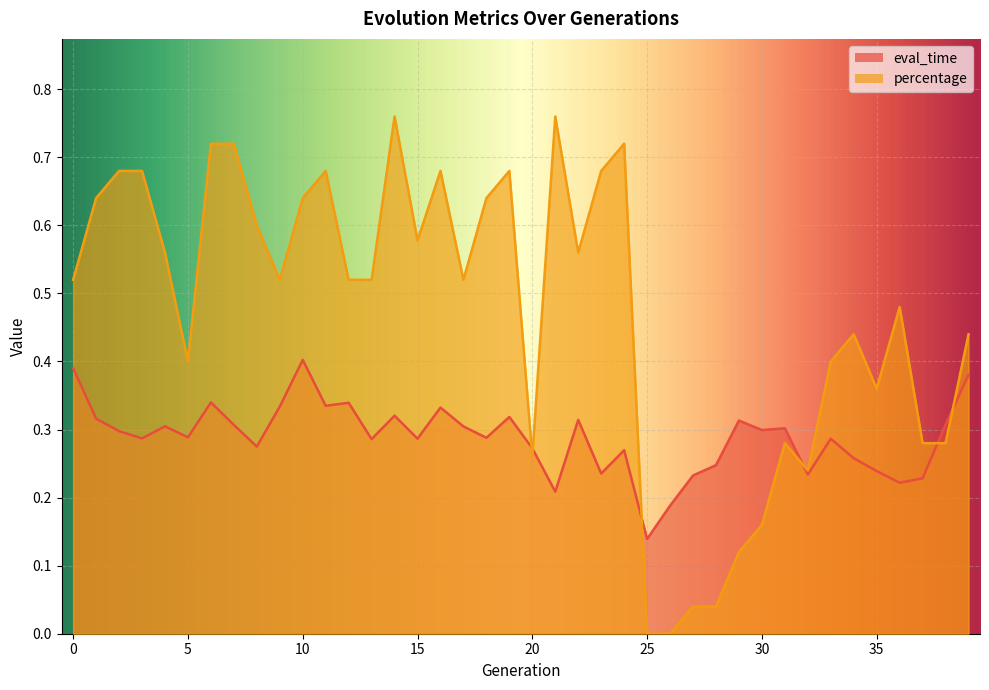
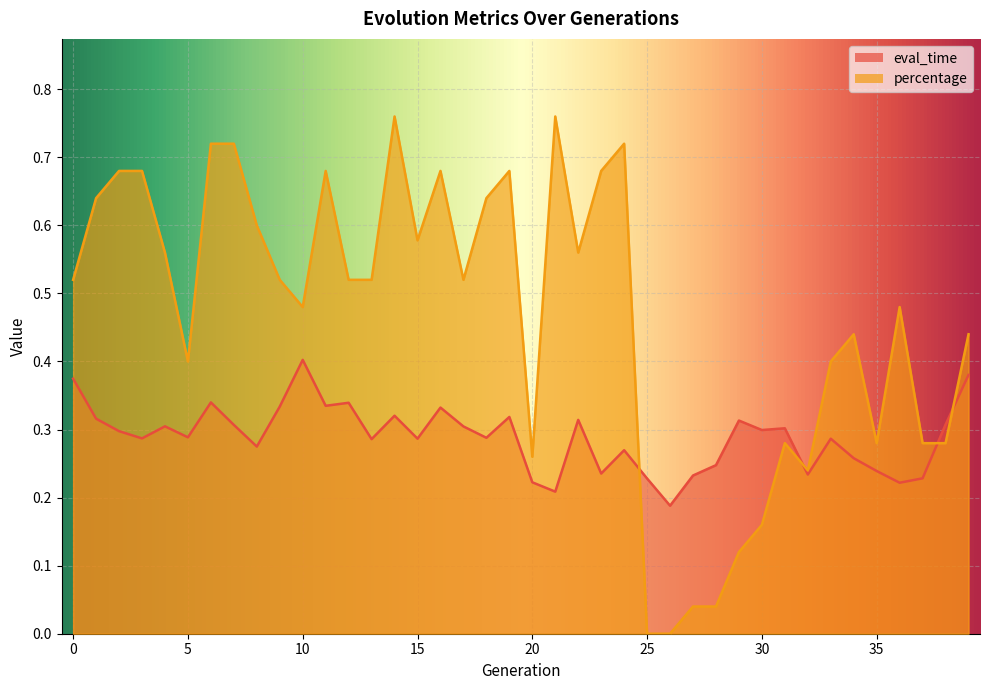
  {
    "eval_time": {
-     "0": 0.39,
+     "0": 0.37,
      "5": 0.29,
      "10": 0.40,
      "15": 0.29,
-     "20": 0.27,
-     "25": 0.14,
+     "20": 0.22,
+     "25": 0.23,
      "30": 0.30,
      "35": 0.24
    },
    "percentage": {
      "0": 0.52,
      "5": 0.40,
-     "10": 0.64,
+     "10": 0.48,
      "15": 0.58,
      "20": 0.26,
      "25": 0.00,
      "30": 0.16,
-     "35": 0.36
+     "35": 0.28
    }
  }
